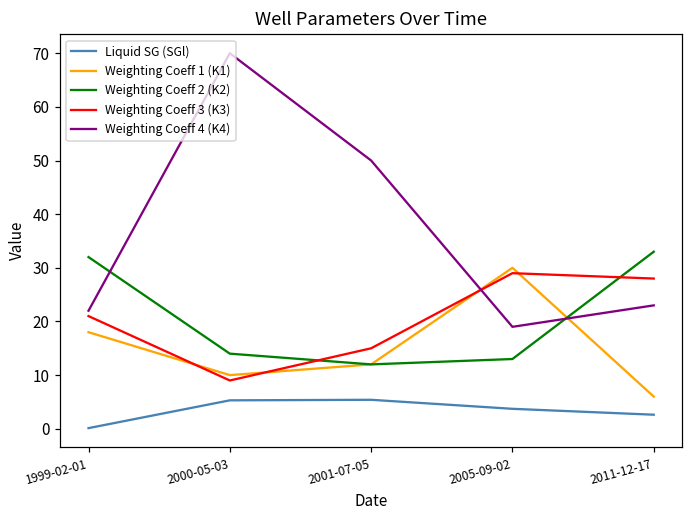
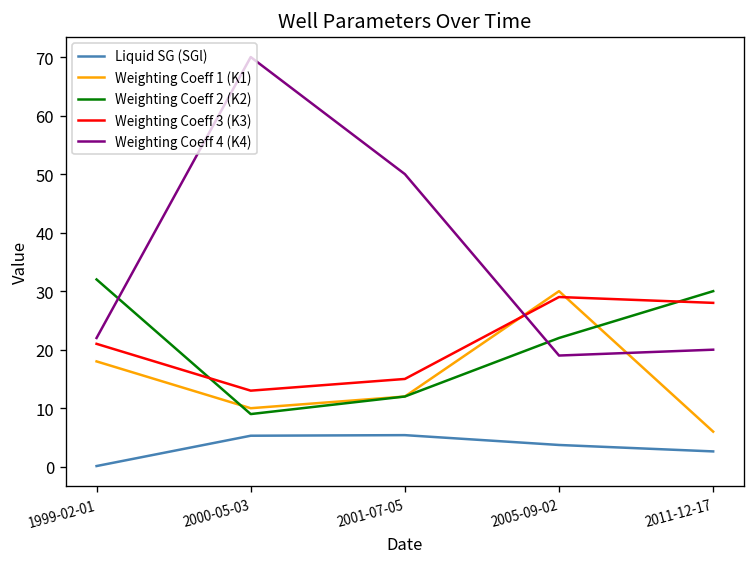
  {
    "Liquid SG (SGl)": {
      "1999-02-01": 0,
      "2000-05-03": 5,
      "2001-07-05": 5,
      "2005-09-02": 4,
      "2011-12-17": 3
    },
    "Weighting Coeff 1 (K1)": {
      "1999-02-01": 18,
      "2000-05-03": 10,
      "2005-09-02": 30,
      "2011-12-17": 6
    },
    "Weighting Coeff 2 (K2)": {
      "1999-02-01": 32,
-     "2000-05-03": 14,
-     "2005-09-02": 13,
-     "2011-12-17": 33
+     "2000-05-03": 9,
+     "2005-09-02": 22,
+     "2011-12-17": 30
    },
    "Weighting Coeff 3 (K3)": {
      "1999-02-01": 21,
-     "2000-05-03": 9,
+     "2000-05-03": 13,
      "2001-07-05": 15,
      "2005-09-02": 29,
      "2011-12-17": 28
    },
    "Weighting Coeff 4 (K4)": {
      "1999-02-01": 22,
      "2001-07-05": 50,
      "2005-09-02": 19,
-     "2011-12-17": 23
+     "2011-12-17": 20
    }
  }
